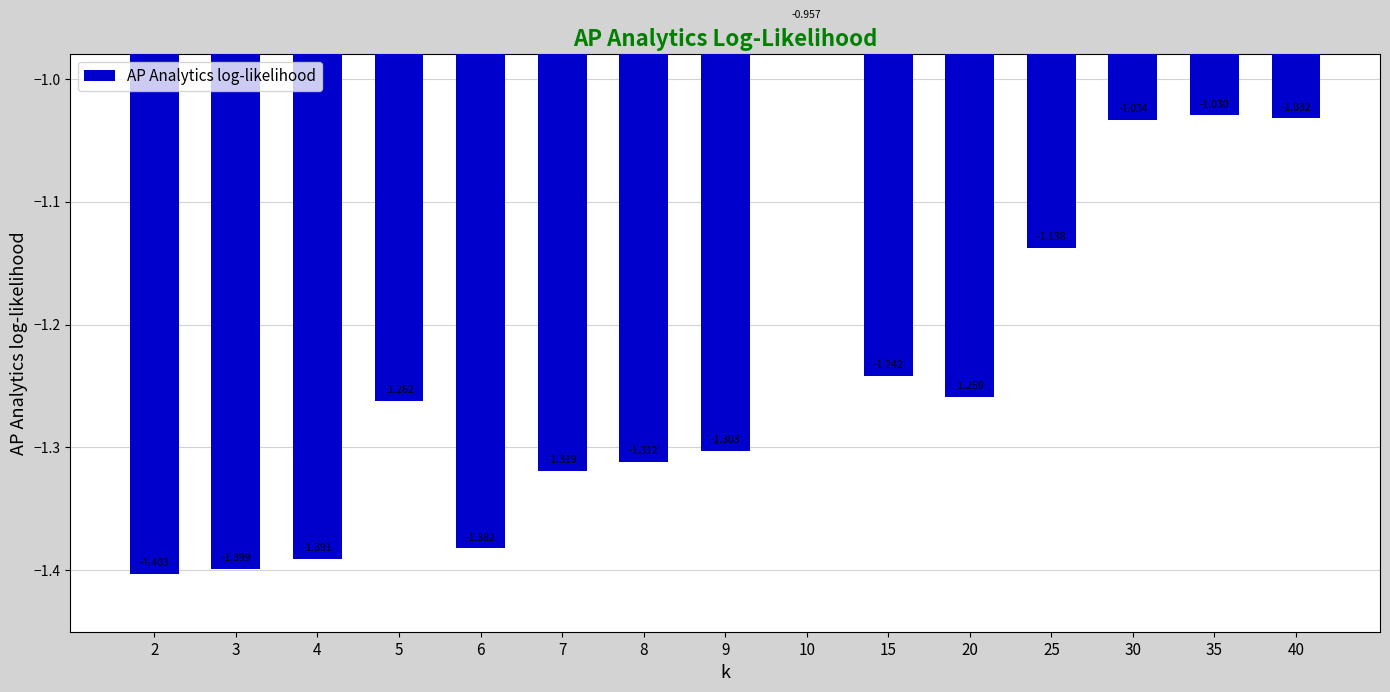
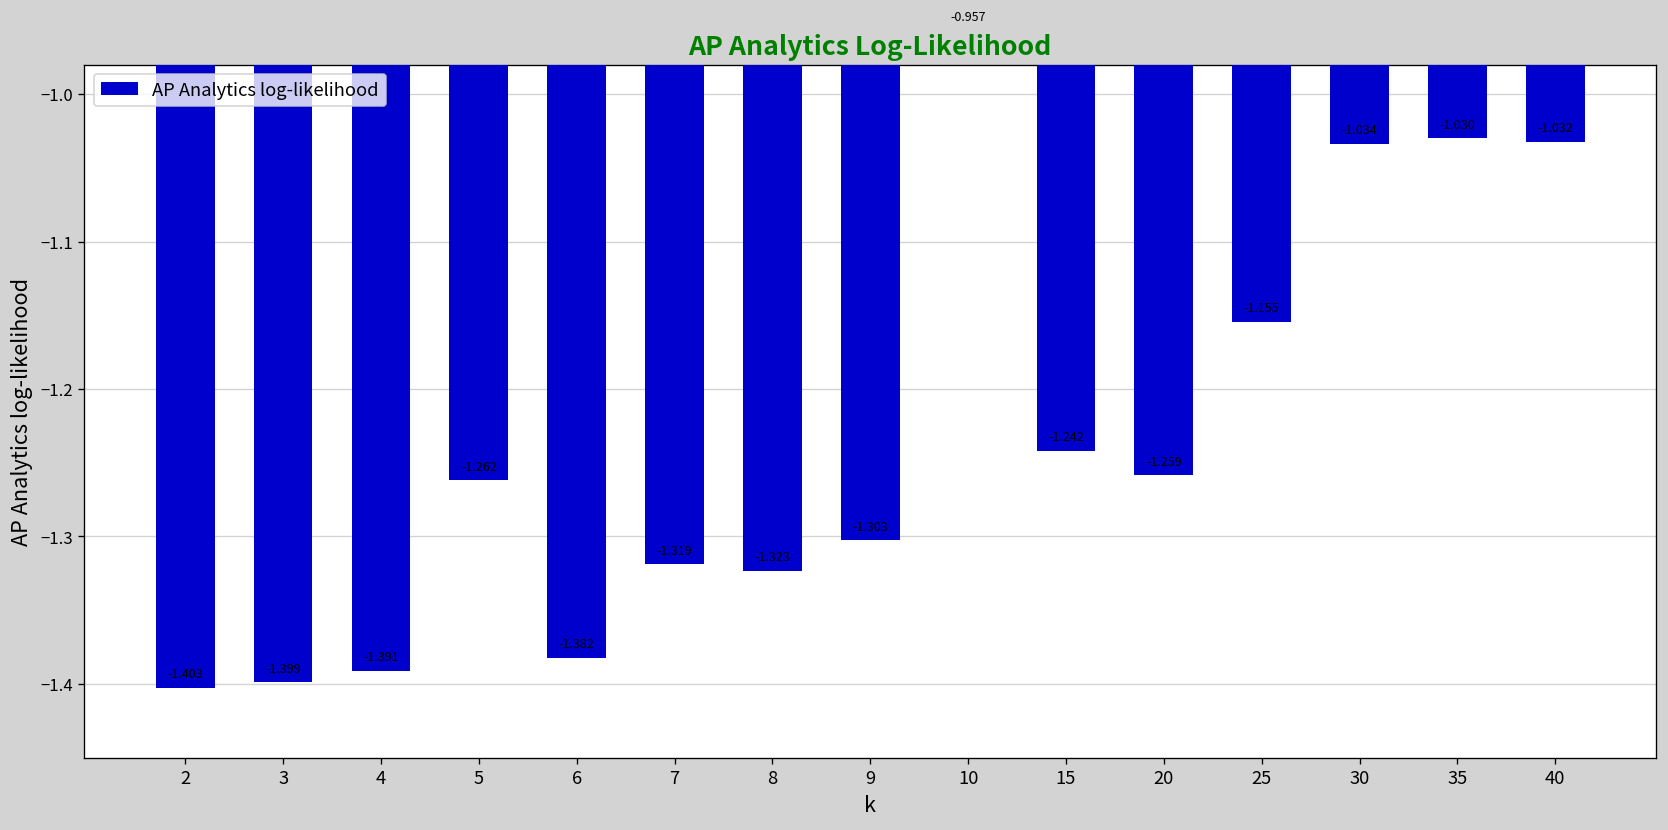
  {
    "2": -1.403,
    "3": -1.399,
    "4": -1.391,
    "5": -1.262,
    "6": -1.382,
    "7": -1.319,
-   "8": -1.312,
+   "8": -1.323,
    "9": -1.303,
    "15": -1.242,
    "20": -1.259,
-   "25": -1.138,
+   "25": -1.155,
    "30": -1.034,
    "35": -1.030,
    "40": -1.032
  }
